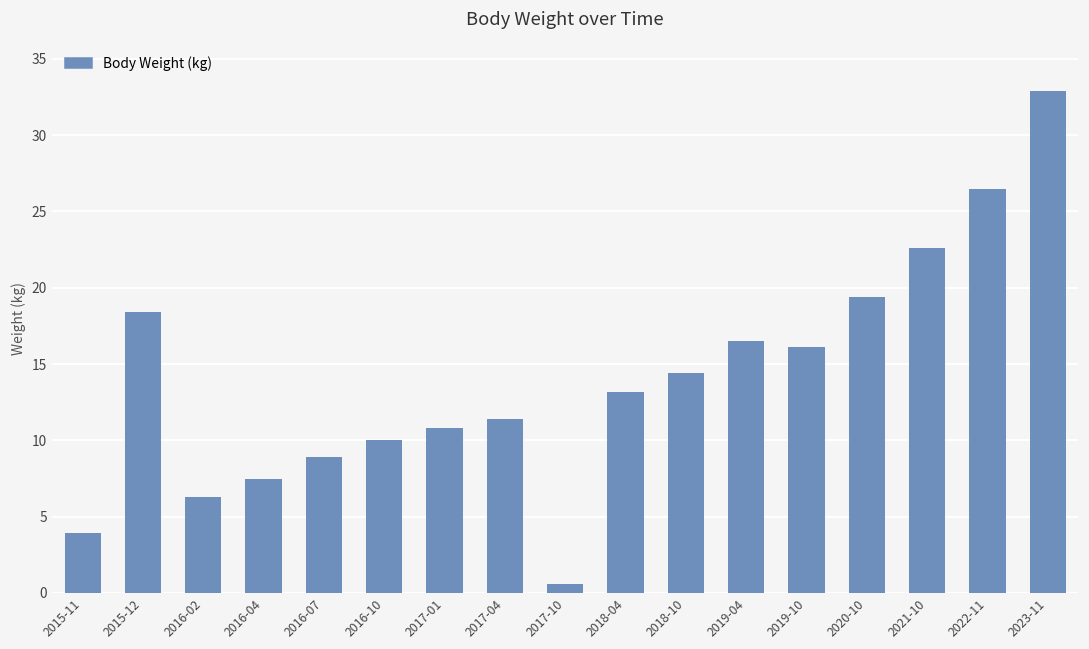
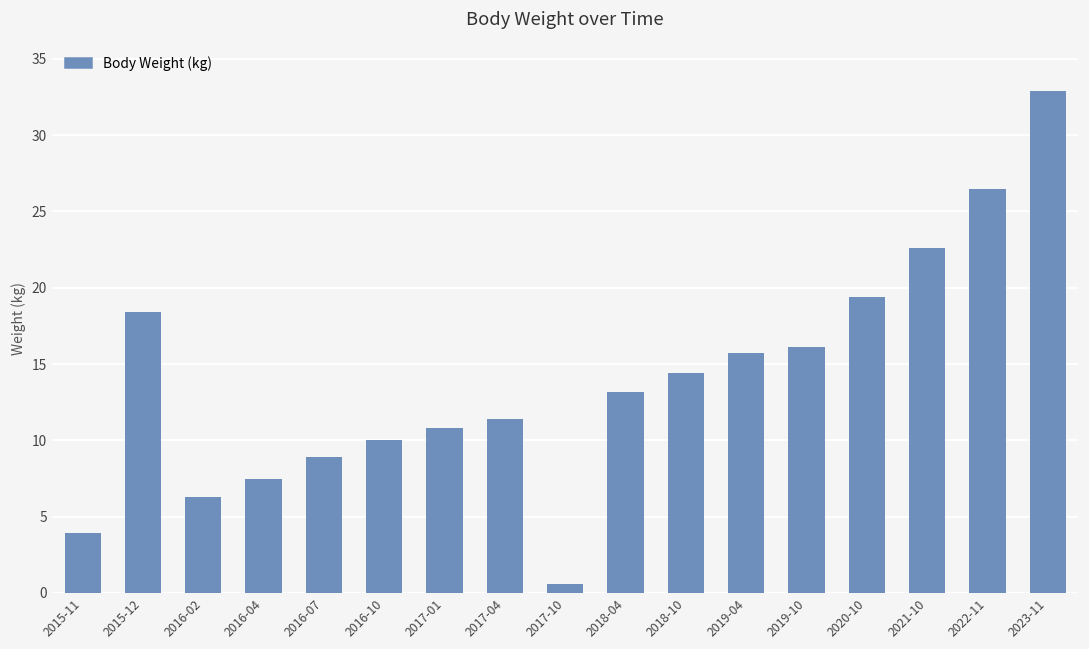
  {
    "2015-11": 3.9,
    "2015-12": 18.4,
    "2016-02": 6.3,
    "2016-04": 7.5,
    "2016-07": 8.9,
    "2016-10": 10.0,
    "2017-01": 10.8,
    "2017-04": 11.4,
    "2017-10": 0.6,
    "2018-04": 13.2,
    "2018-10": 14.4,
-   "2019-04": 16.5,
+   "2019-04": 15.7,
    "2019-10": 16.1,
    "2020-10": 19.4,
    "2021-10": 22.6,
    "2022-11": 26.5,
    "2023-11": 32.9
  }
